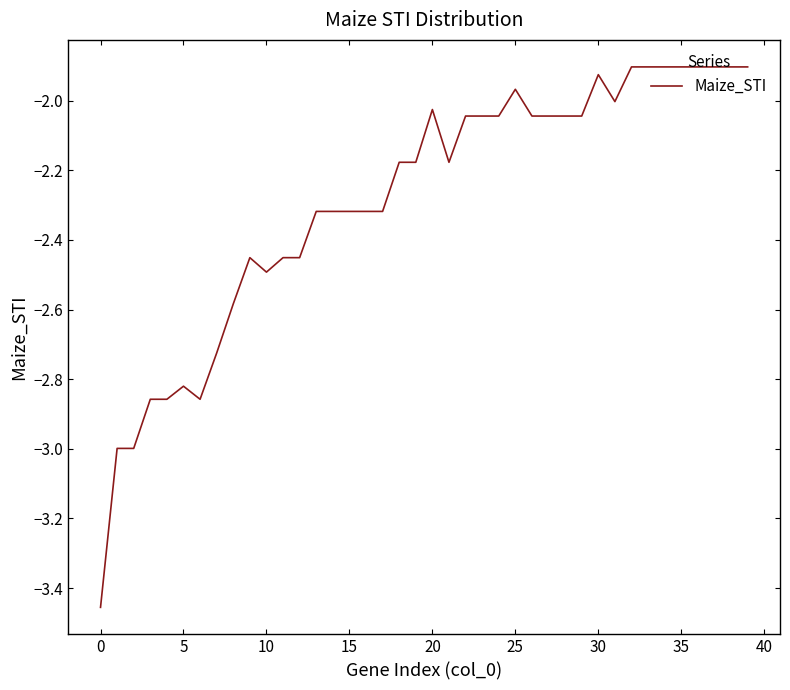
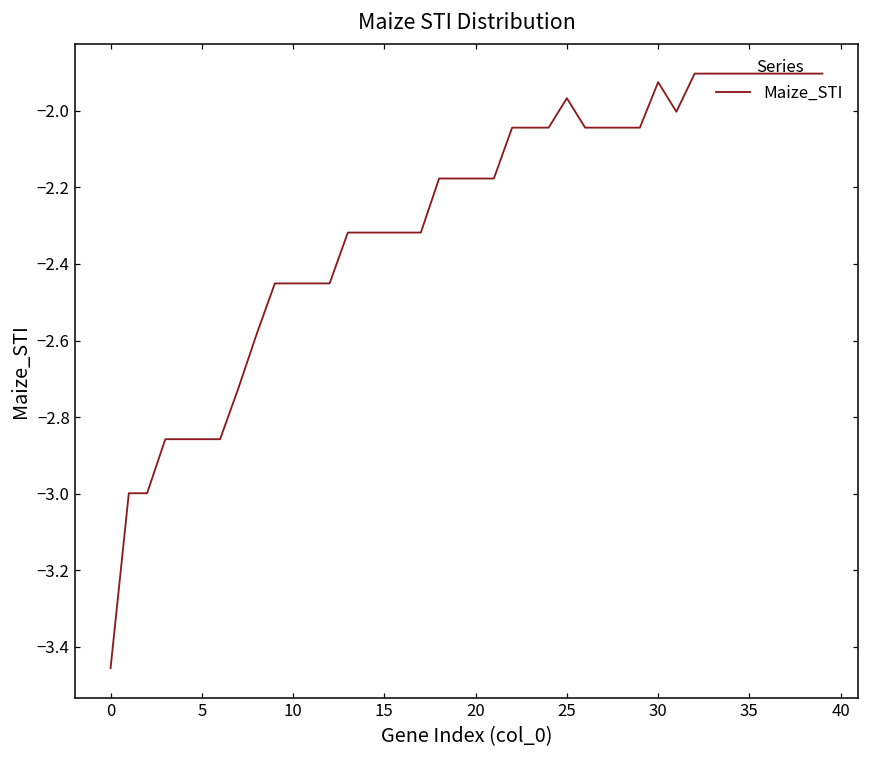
  {
    "0": -3.46,
-   "5": -2.82,
-   "10": -2.49,
+   "5": -2.86,
+   "10": -2.45,
    "15": -2.32,
-   "20": -2.03,
+   "20": -2.18,
    "25": -1.97,
    "30": -1.93,
    "35": -1.90
  }
